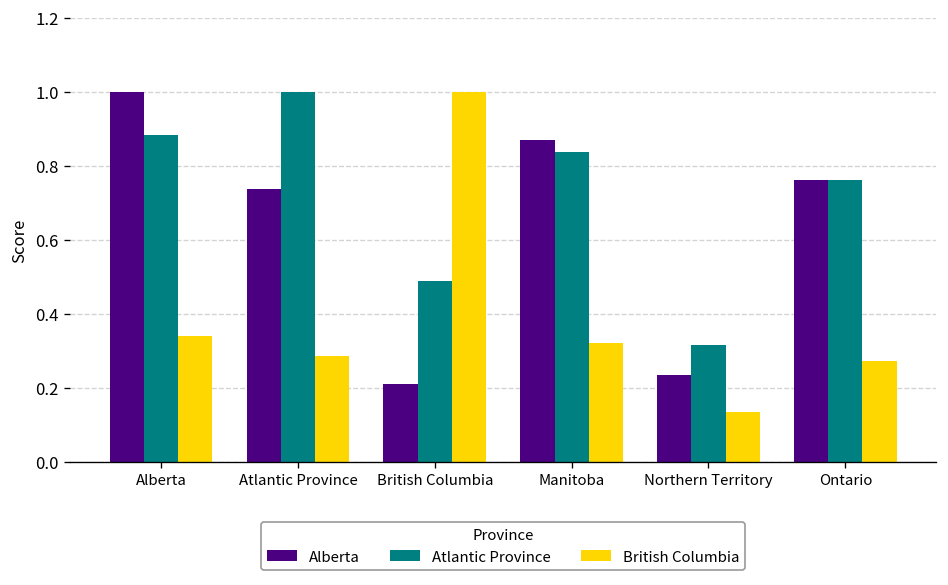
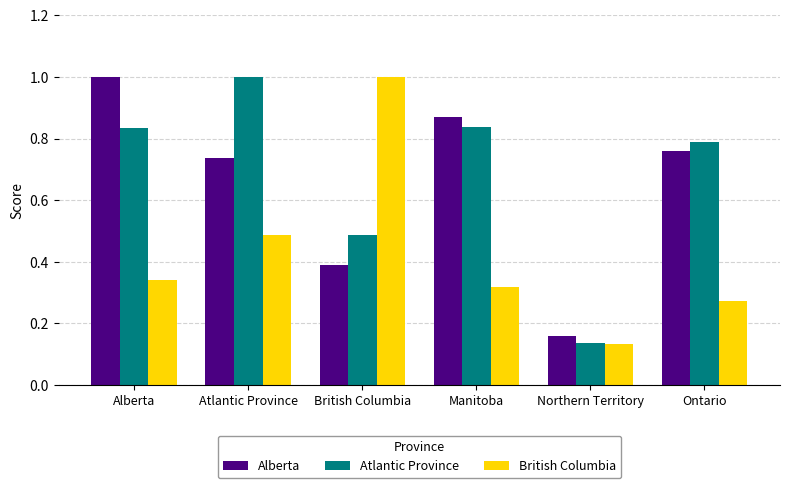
  {
    "Alberta": {
      "Alberta": 1.00,
      "Atlantic Province": 0.74,
-     "British Columbia": 0.21,
+     "British Columbia": 0.39,
      "Manitoba": 0.87,
-     "Northern Territory": 0.23,
+     "Northern Territory": 0.16,
      "Ontario": 0.76
    },
    "Atlantic Province": {
-     "Alberta": 0.88,
+     "Alberta": 0.84,
      "Atlantic Province": 1.00,
      "British Columbia": 0.49,
      "Manitoba": 0.84,
-     "Northern Territory": 0.32,
-     "Ontario": 0.76
+     "Northern Territory": 0.14,
+     "Ontario": 0.79
    },
    "British Columbia": {
      "Alberta": 0.34,
-     "Atlantic Province": 0.28,
+     "Atlantic Province": 0.49,
      "British Columbia": 1.00,
      "Manitoba": 0.32,
      "Northern Territory": 0.13,
      "Ontario": 0.27
    }
  }
